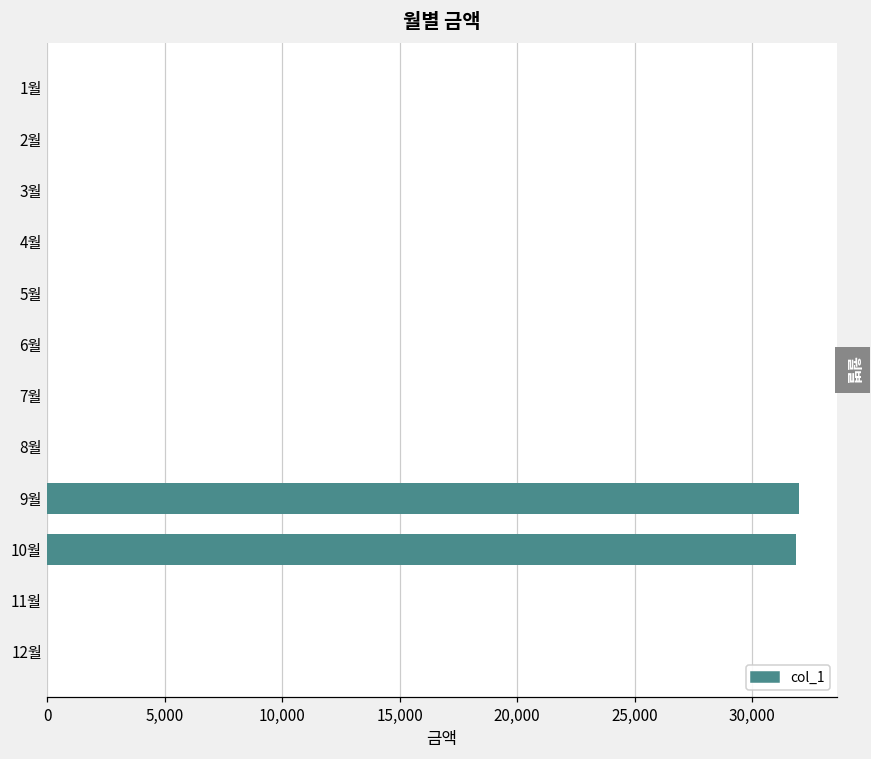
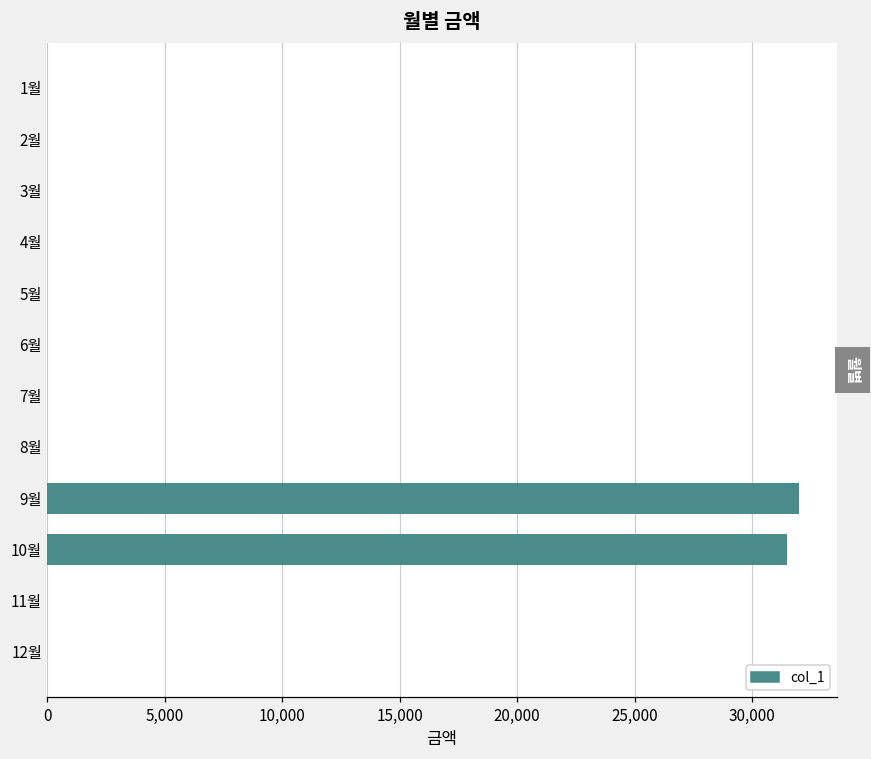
  {
    "1월": "0",
    "2월": "0",
    "3월": "0",
    "4월": "0",
    "5월": "0",
    "6월": "0",
    "7월": "0",
    "8월": "0",
    "9월": "32,000",
-   "10월": "31,900",
+   "10월": "31,500",
    "11월": "0",
    "12월": "0"
  }
